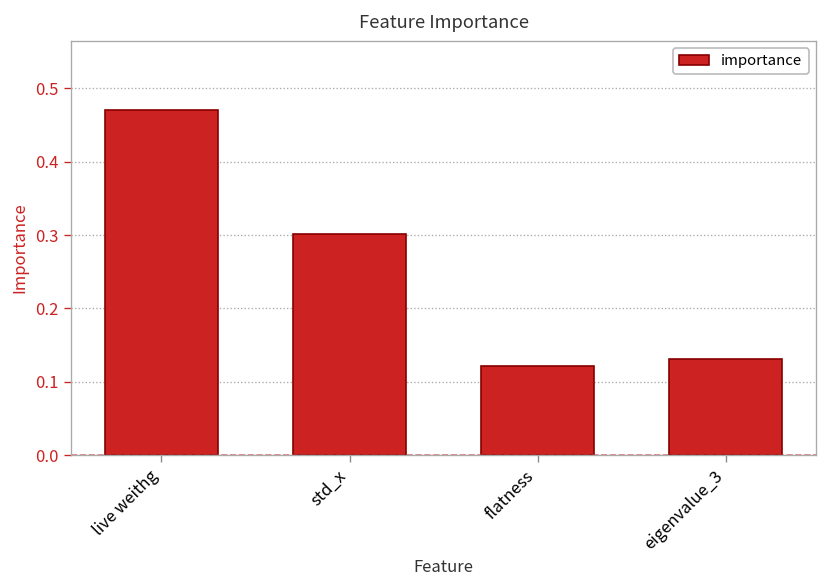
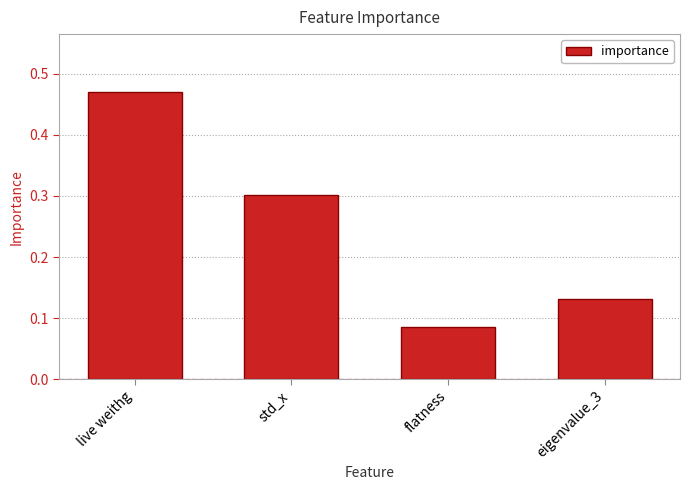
  {
    "live weithg": 0.47,
    "std_x": 0.30,
-   "flatness": 0.12,
+   "flatness": 0.09,
    "eigenvalue_3": 0.13
  }
